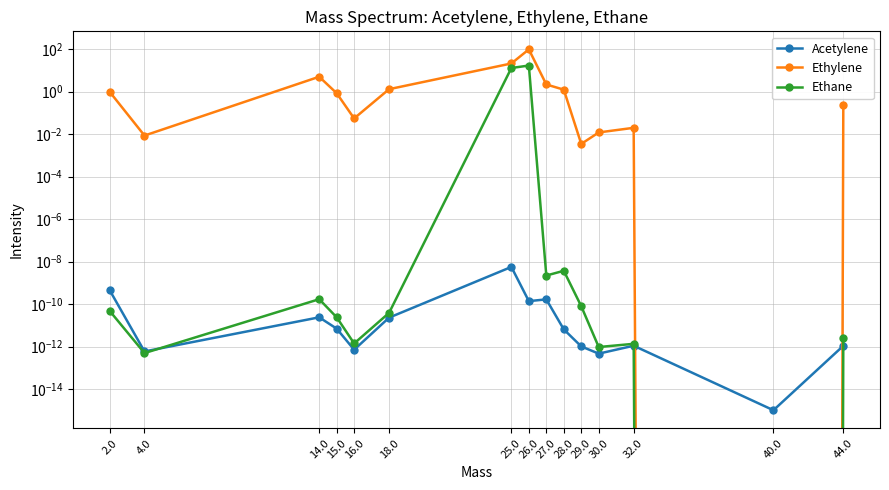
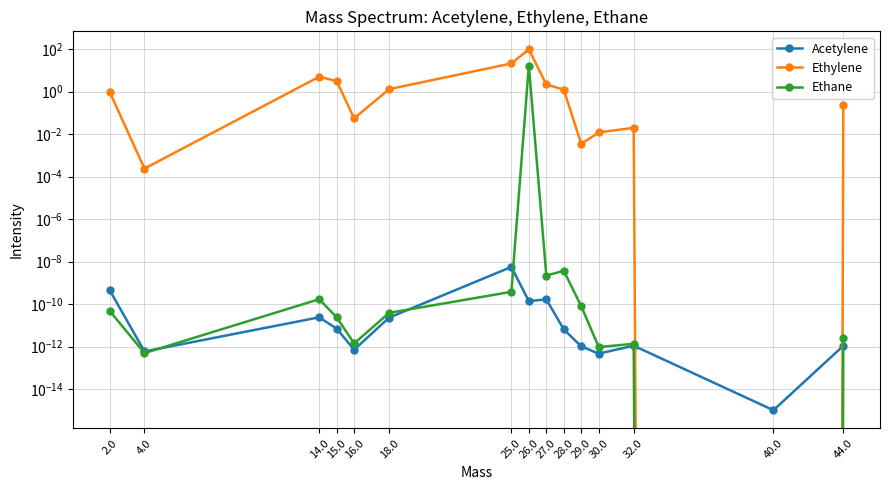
  {
    "Acetylene": {
      "2.0": 0.0000000005,
      "14.0": 0.00000000002,
      "15.0": 0.000000000007,
      "16.0": 0.000000000001,
      "18.0": 0.00000000002,
      "25.0": 0.000000006,
      "26.0": 0.0000000001,
      "27.0": 0.0000000002,
      "28.0": 0.000000000006,
      "29.0": 0.000000000001,
      "30.0": 0.000000000000,
      "40.0": 0.000000000000,
      "44.0": 0.000000000001
    },
    "Ethylene": {
      "2.0": 1,
-     "4.0": 0.009,
+     "4.0": 0.0002,
      "14.0": 5,
-     "15.0": 0.8,
+     "15.0": 3,
      "16.0": 0.05,
      "18.0": 1,
      "25.0": 20,
      "26.0": 100,
      "27.0": 2,
      "28.0": 1,
      "29.0": 0.003,
      "30.0": 0.01,
      "32.0": 0.02,
      "44.0": 0.2
    },
    "Ethane": {
      "2.0": 0.00000000005,
      "14.0": 0.0000000002,
      "15.0": 0.00000000002,
      "16.0": 0.000000000001,
      "18.0": 0.00000000004,
-     "25.0": 10,
+     "25.0": 0,
      "26.0": 20,
      "27.0": 0.000000002,
      "28.0": 0.000000004,
      "29.0": 0.00000000008,
      "30.0": 0.000000000001,
      "44.0": 0.000000000003
    }
  }
